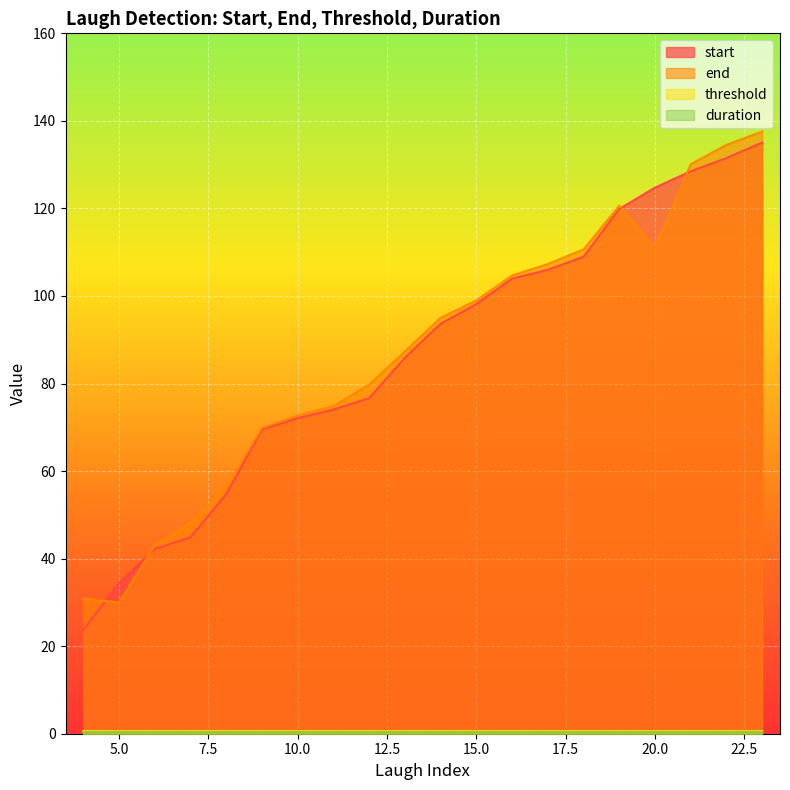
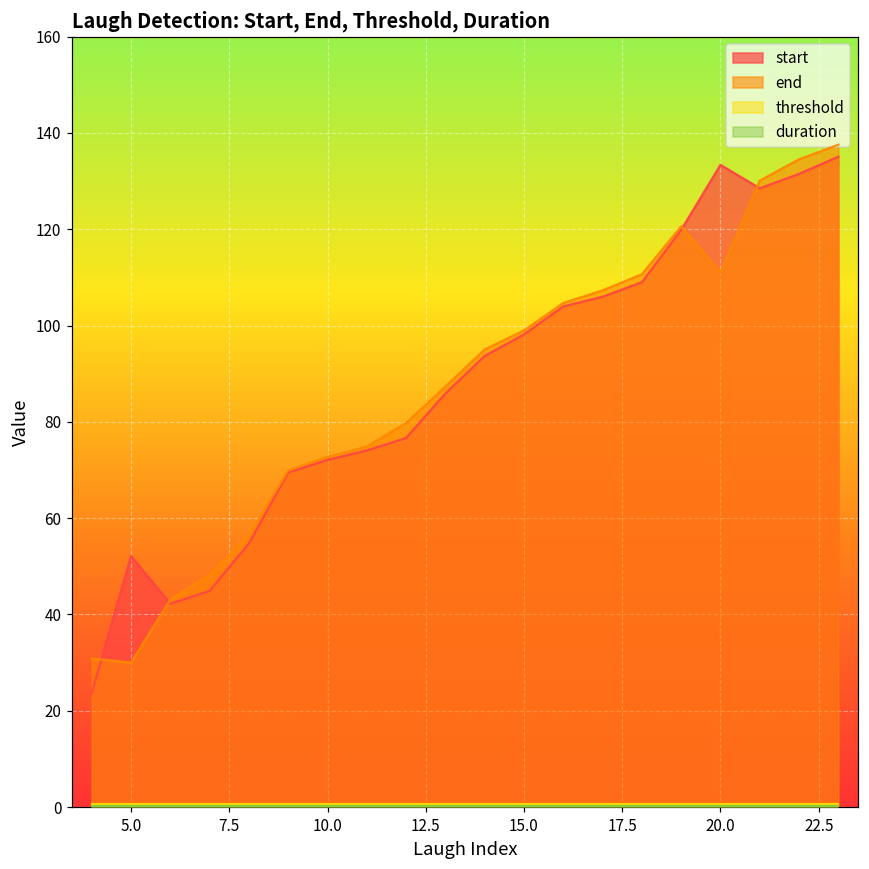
  {
    "start": {
-     "5.0": 34,
+     "5.0": 52,
      "10.0": 72,
      "15.0": 98,
-     "20.0": 125
+     "20.0": 133
    },
    "end": {
      "5.0": 30,
      "10.0": 73,
      "15.0": 99,
      "20.0": 111
    }
  }
